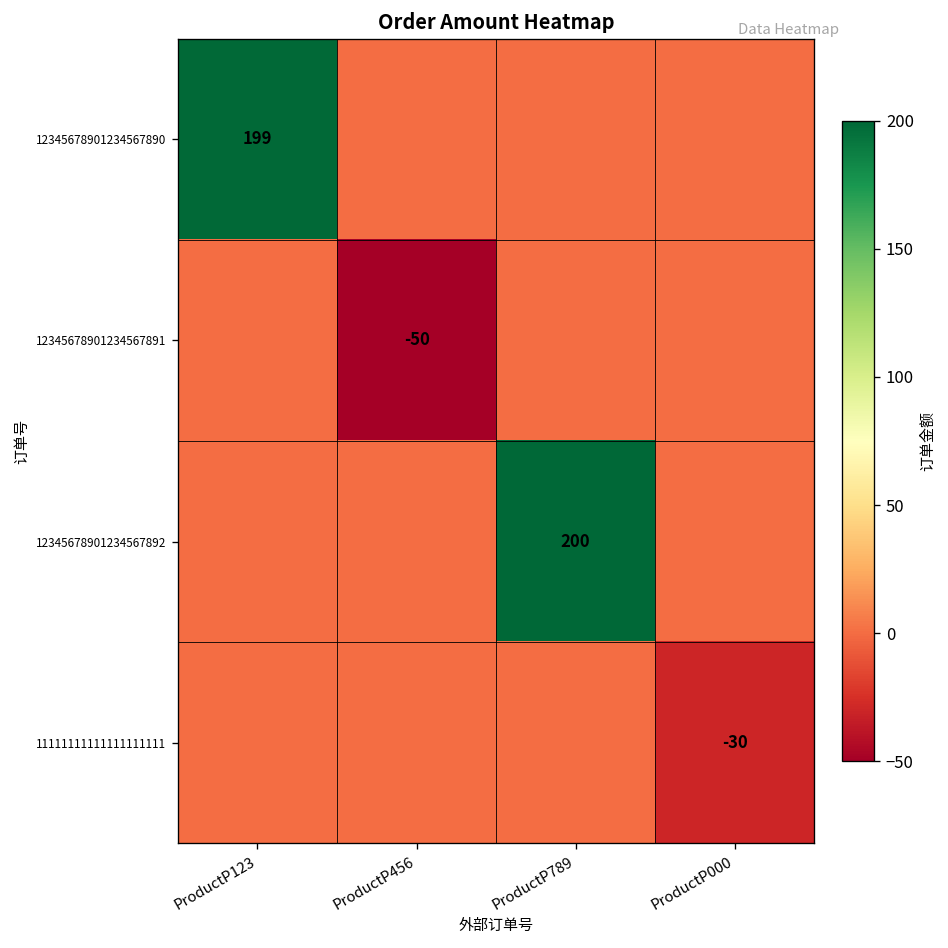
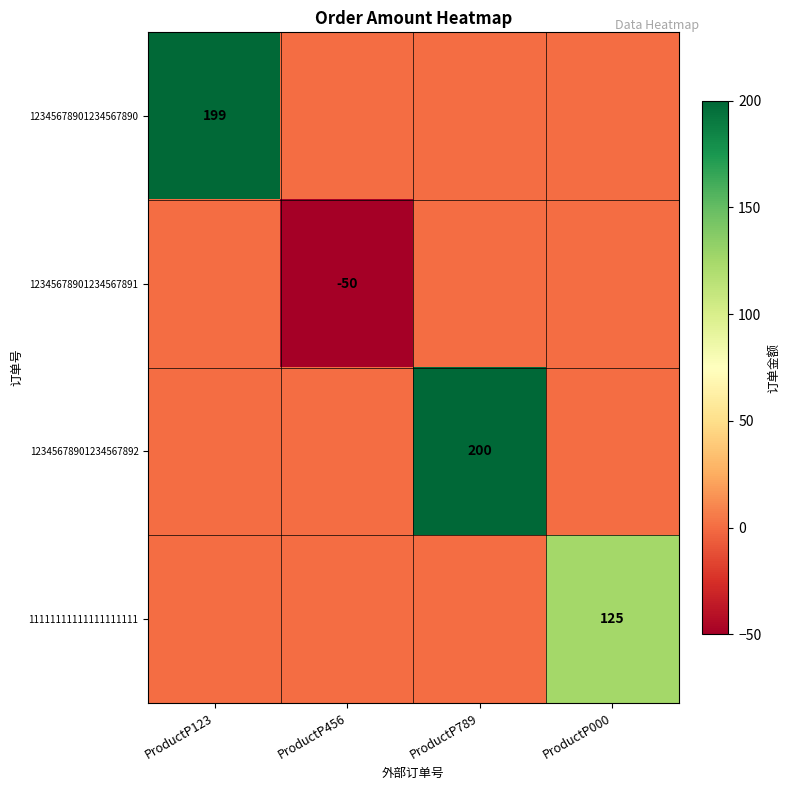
  {
    "12345678901234567890": {
      "ProductP123": 199
    },
    "12345678901234567891": {
      "ProductP456": -50
    },
    "12345678901234567892": {
      "ProductP789": 200
    },
    "11111111111111111111": {
-     "ProductP000": -30
+     "ProductP000": 125
    }
  }
